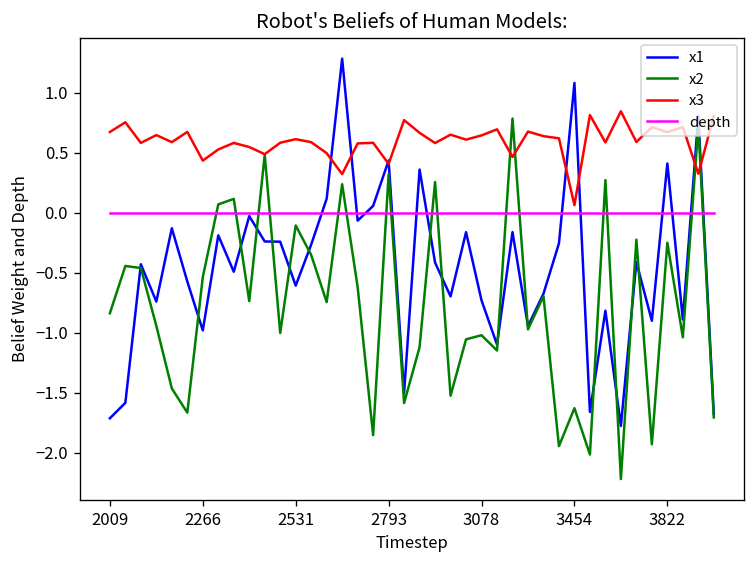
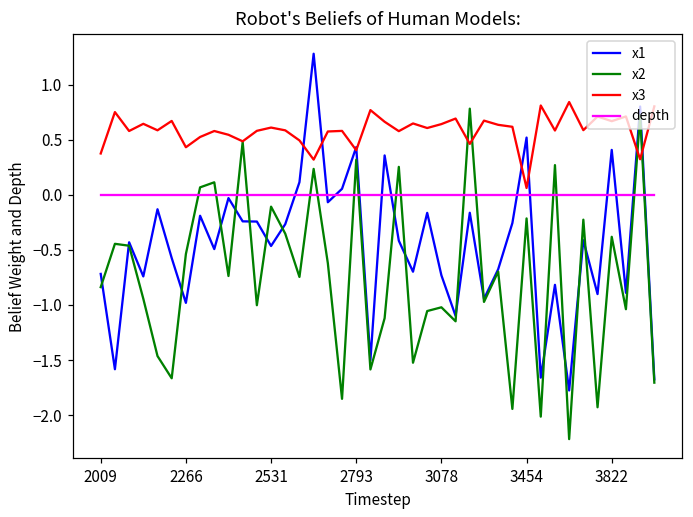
  {
    "x1": {
-     "2009": -1.71,
+     "2009": -0.72,
      "2266": -0.98,
-     "2531": -0.61,
+     "2531": -0.46,
      "2793": 0.43,
      "3078": -0.73,
-     "3454": 1.08,
+     "3454": 0.52,
      "3822": 0.41
    },
    "x2": {
      "2009": -0.84,
      "2266": -0.54,
      "2531": -0.11,
      "2793": 0.32,
      "3078": -1.02,
-     "3454": -1.63,
-     "3822": -0.25
+     "3454": -0.21,
+     "3822": -0.38
    },
    "x3": {
-     "2009": 0.67,
+     "2009": 0.38,
      "2266": 0.43,
      "2531": 0.61,
      "2793": 0.41,
      "3078": 0.64,
      "3454": 0.06
    },
    "depth": {
      "2009": 0.00,
      "2266": 0.00,
      "2531": 0.00,
      "2793": 0.00,
      "3078": 0.00,
      "3454": 0.00,
      "3822": 0.00
    }
  }
